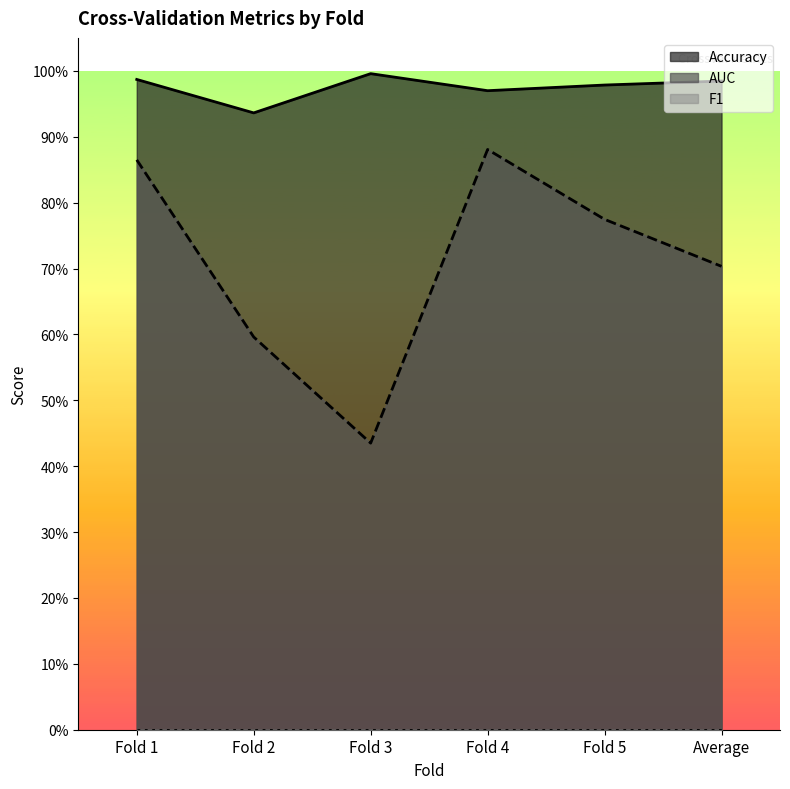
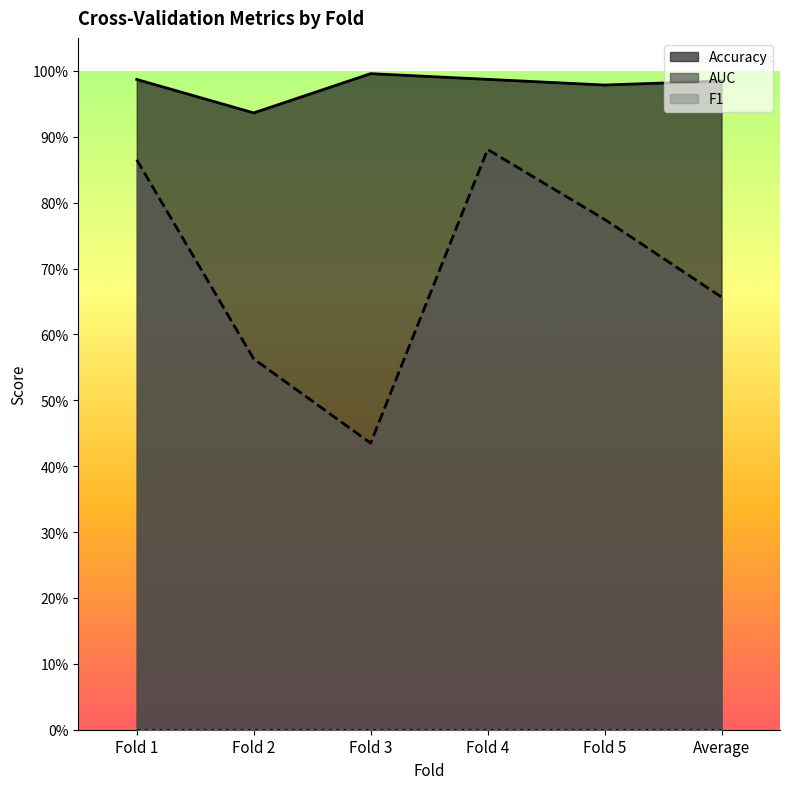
  {
    "Accuracy": {
      "Fold 1": "99%",
      "Fold 2": "94%",
      "Fold 3": "100%",
-     "Fold 4": "97%",
+     "Fold 4": "99%",
      "Fold 5": "98%"
    },
    "AUC": {
      "Fold 1": "86%",
-     "Fold 2": "60%",
+     "Fold 2": "56%",
      "Fold 3": "43%",
      "Fold 4": "88%",
      "Fold 5": "77%",
-     "Average": "70%"
+     "Average": "66%"
    },
    "F1": {
      "Fold 1": "0%",
      "Fold 2": "0%",
      "Fold 3": "0%",
      "Fold 4": "0%",
      "Fold 5": "0%",
      "Average": "0%"
    }
  }
